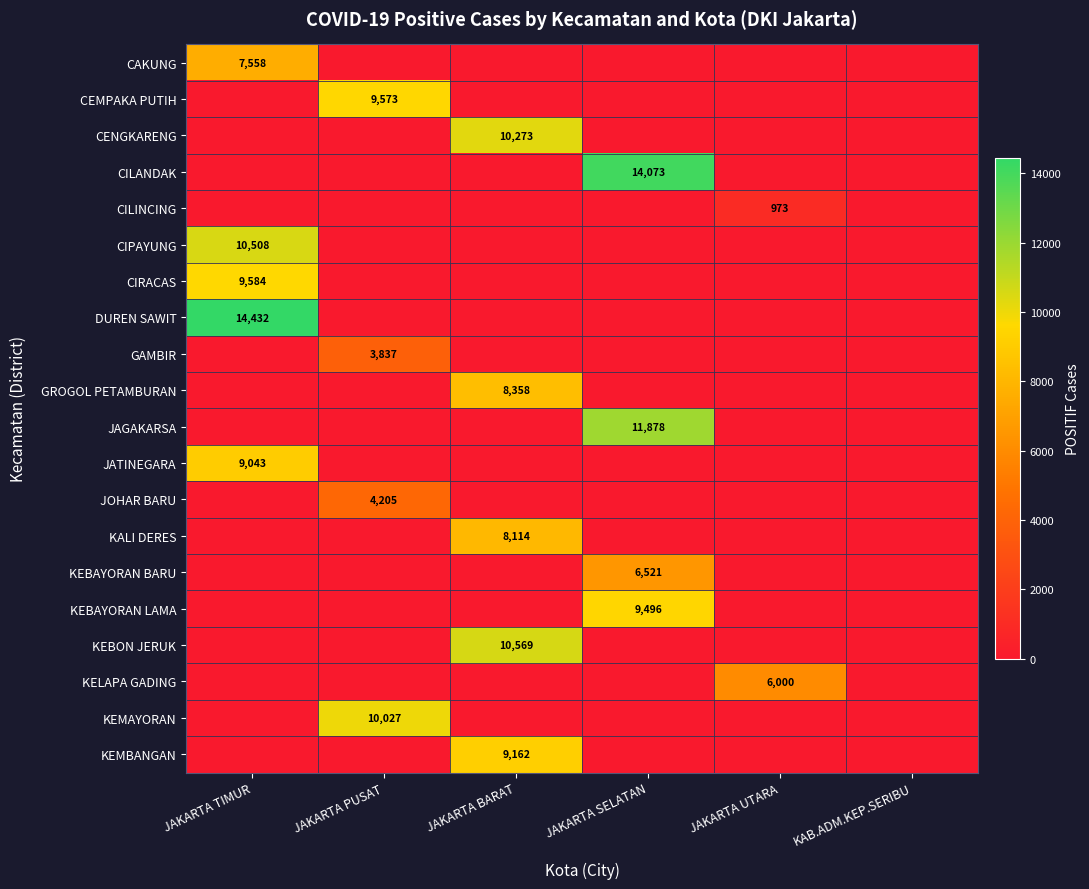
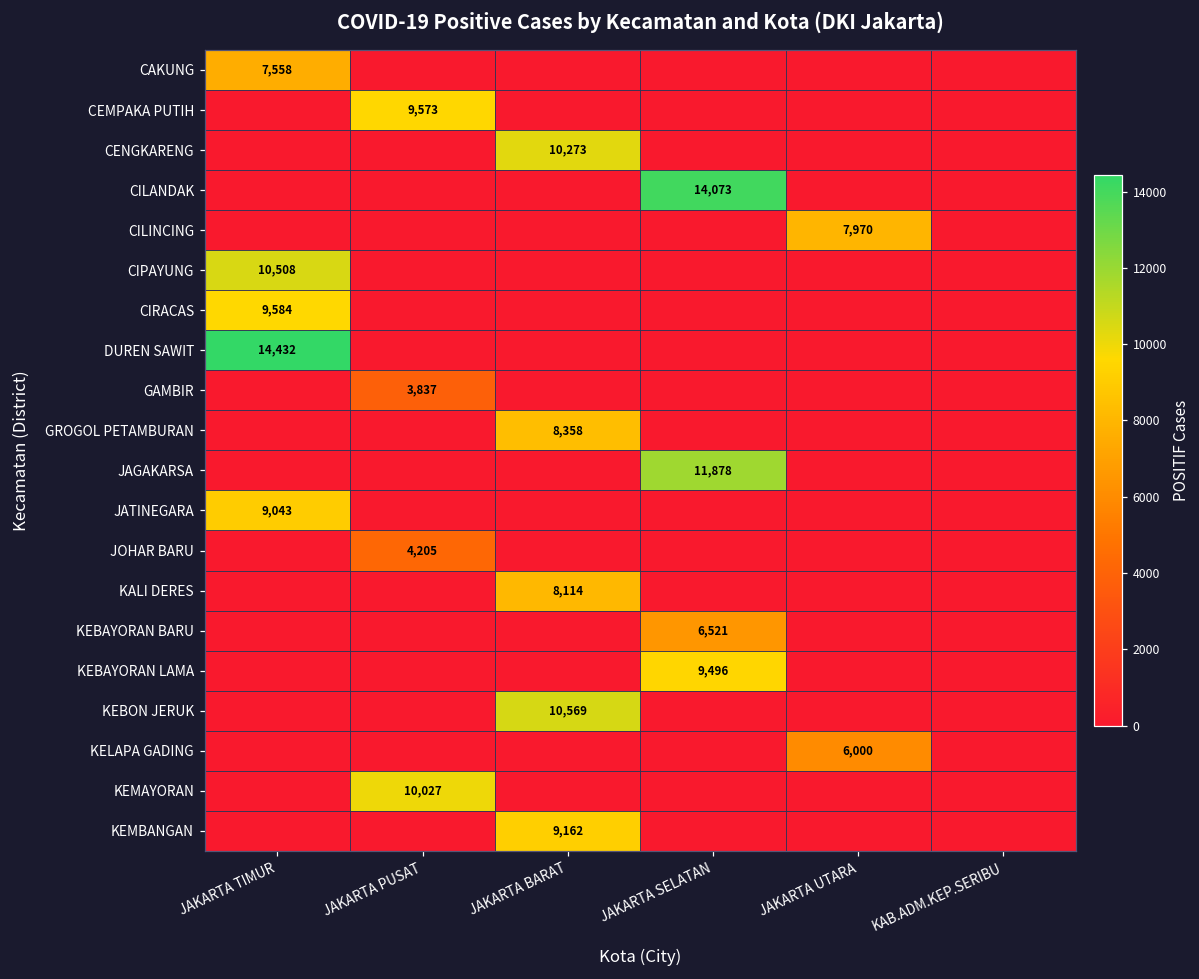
  {
    "CAKUNG": {
      "JAKARTA TIMUR": "7,558"
    },
    "CEMPAKA PUTIH": {
      "JAKARTA PUSAT": "9,573"
    },
    "CENGKARENG": {
      "JAKARTA BARAT": "10,273"
    },
    "CILANDAK": {
      "JAKARTA SELATAN": "14,073"
    },
    "CILINCING": {
-     "JAKARTA UTARA": "973"
+     "JAKARTA UTARA": "7,970"
    },
    "CIPAYUNG": {
      "JAKARTA TIMUR": "10,508"
    },
    "CIRACAS": {
      "JAKARTA TIMUR": "9,584"
    },
    "DUREN SAWIT": {
      "JAKARTA TIMUR": "14,432"
    },
    "GAMBIR": {
      "JAKARTA PUSAT": "3,837"
    },
    "GROGOL PETAMBURAN": {
      "JAKARTA BARAT": "8,358"
    },
    "JAGAKARSA": {
      "JAKARTA SELATAN": "11,878"
    },
    "JATINEGARA": {
      "JAKARTA TIMUR": "9,043"
    },
    "JOHAR BARU": {
      "JAKARTA PUSAT": "4,205"
    },
    "KALI DERES": {
      "JAKARTA BARAT": "8,114"
    },
    "KEBAYORAN BARU": {
      "JAKARTA SELATAN": "6,521"
    },
    "KEBAYORAN LAMA": {
      "JAKARTA SELATAN": "9,496"
    },
    "KEBON JERUK": {
      "JAKARTA BARAT": "10,569"
    },
    "KELAPA GADING": {
      "JAKARTA UTARA": "6,000"
    },
    "KEMAYORAN": {
      "JAKARTA PUSAT": "10,027"
    },
    "KEMBANGAN": {
      "JAKARTA BARAT": "9,162"
    }
  }
